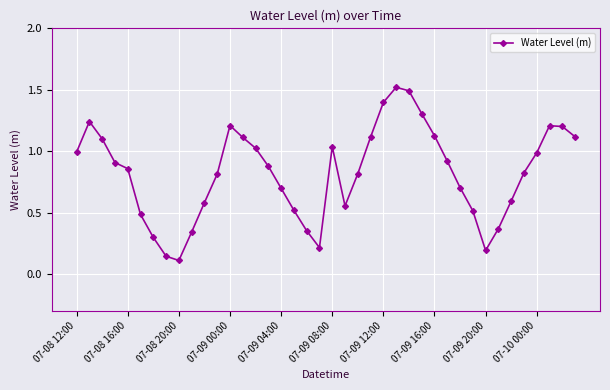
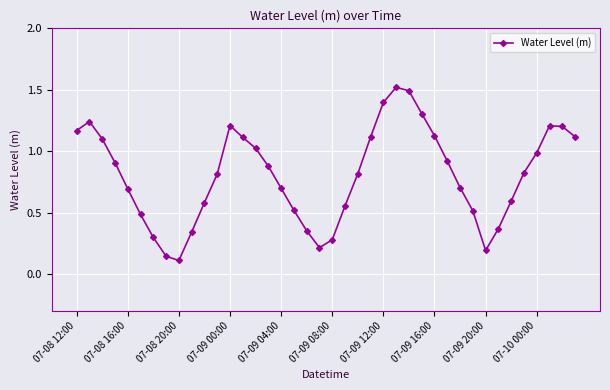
  {
-   "07-08 12:00": 0.99,
-   "07-08 16:00": 0.86,
+   "07-08 12:00": 1.17,
+   "07-08 16:00": 0.69,
    "07-08 20:00": 0.11,
    "07-09 00:00": 1.21,
    "07-09 04:00": 0.70,
-   "07-09 08:00": 1.04,
+   "07-09 08:00": 0.28,
    "07-09 12:00": 1.40,
    "07-09 16:00": 1.13,
    "07-09 20:00": 0.19,
    "07-10 00:00": 0.99
  }
